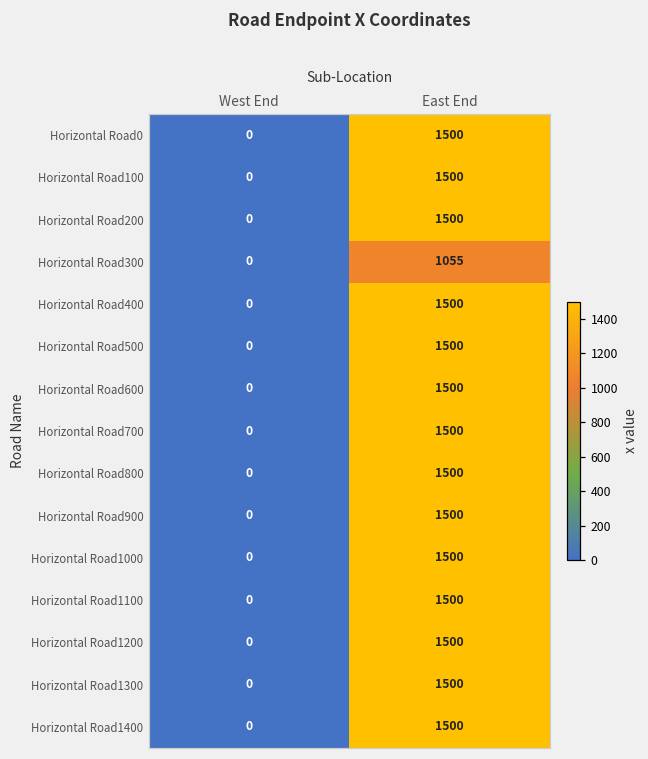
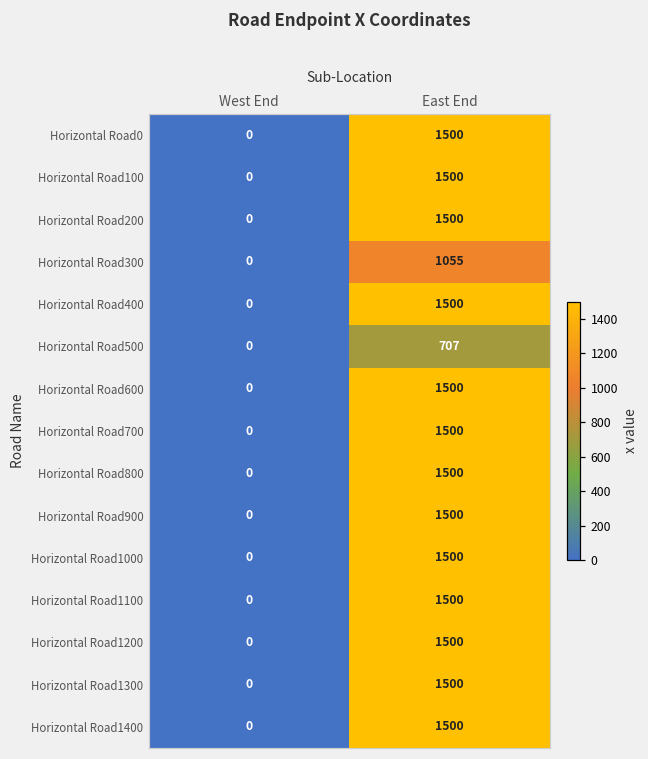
  {
    "Horizontal Road0": {
      "West End": 0,
      "East End": 1500
    },
    "Horizontal Road100": {
      "West End": 0,
      "East End": 1500
    },
    "Horizontal Road200": {
      "West End": 0,
      "East End": 1500
    },
    "Horizontal Road300": {
      "West End": 0,
      "East End": 1055
    },
    "Horizontal Road400": {
      "West End": 0,
      "East End": 1500
    },
    "Horizontal Road500": {
      "West End": 0,
-     "East End": 1500
+     "East End": 707
    },
    "Horizontal Road600": {
      "West End": 0,
      "East End": 1500
    },
    "Horizontal Road700": {
      "West End": 0,
      "East End": 1500
    },
    "Horizontal Road800": {
      "West End": 0,
      "East End": 1500
    },
    "Horizontal Road900": {
      "West End": 0,
      "East End": 1500
    },
    "Horizontal Road1000": {
      "West End": 0,
      "East End": 1500
    },
    "Horizontal Road1100": {
      "West End": 0,
      "East End": 1500
    },
    "Horizontal Road1200": {
      "West End": 0,
      "East End": 1500
    },
    "Horizontal Road1300": {
      "West End": 0,
      "East End": 1500
    },
    "Horizontal Road1400": {
      "West End": 0,
      "East End": 1500
    }
  }
